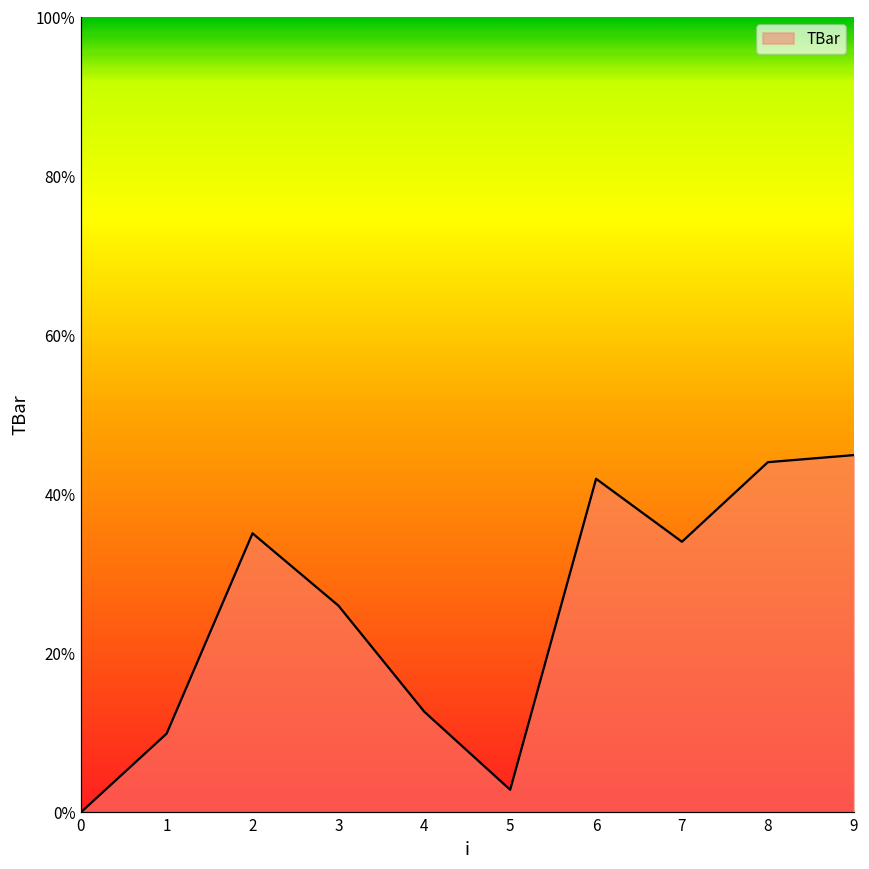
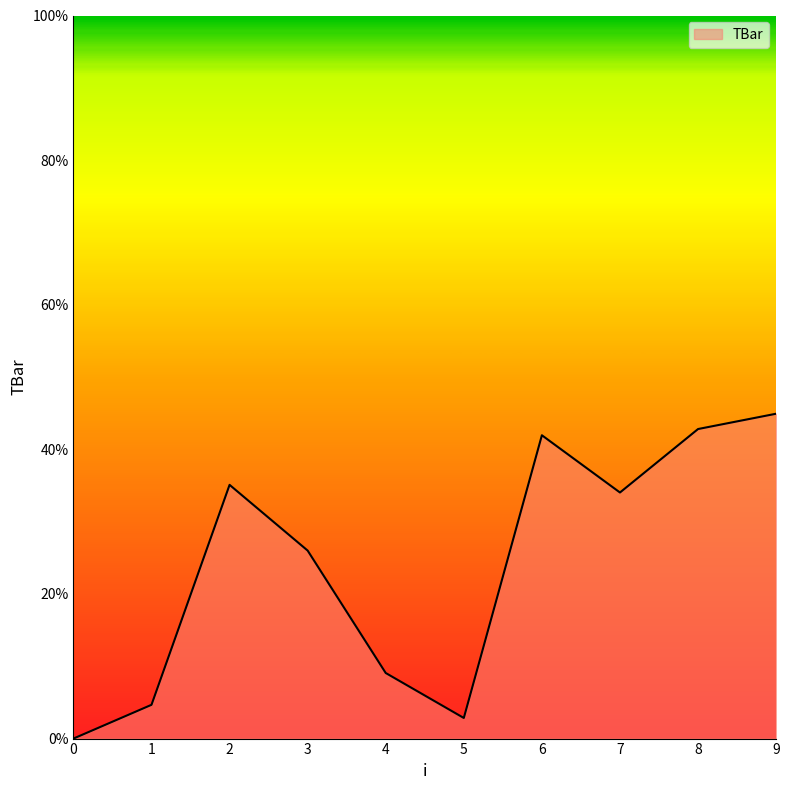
  {
    "0": "0%",
-   "1": "10%",
+   "1": "5%",
    "2": "35%",
    "3": "26%",
-   "4": "13%",
+   "4": "9%",
    "5": "3%",
    "6": "42%",
    "7": "34%",
-   "8": "44%",
+   "8": "43%",
    "9": "45%"
  }
